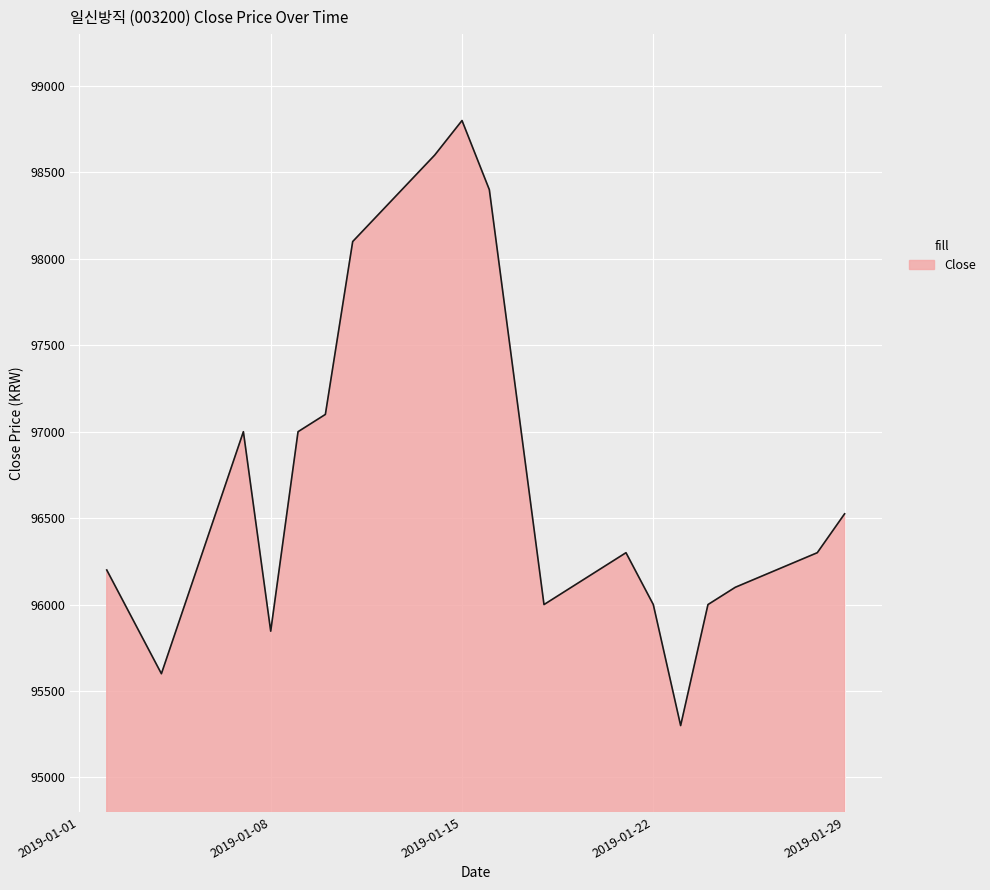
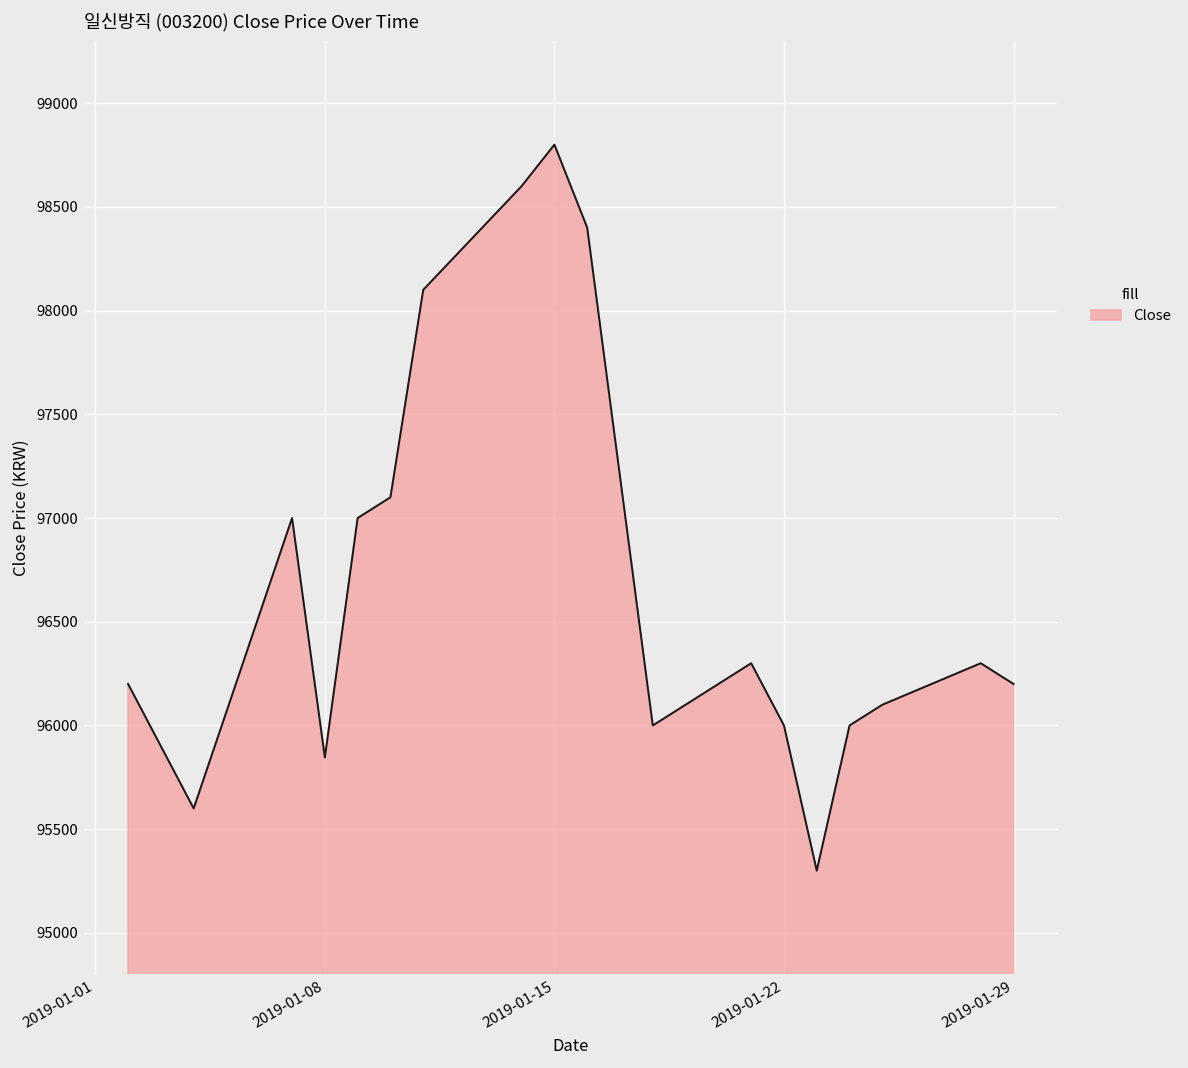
  {
    "2019-01-08": 95850,
    "2019-01-15": 98800,
    "2019-01-22": 96000,
-   "2019-01-29": 96530
+   "2019-01-29": 96200
  }
